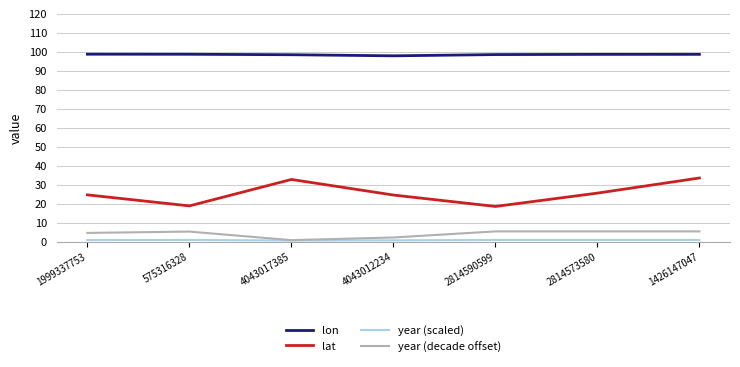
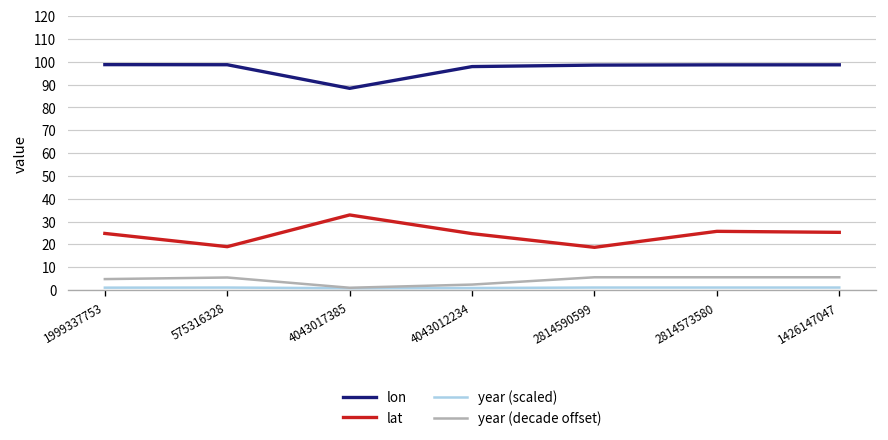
  {
    "lon": {
      "1999337753": 99,
      "575316328": 99,
-     "4043017385": 99,
+     "4043017385": 88,
      "4043012234": 98,
      "2814590599": 99,
      "2814573580": 99,
      "1426147047": 99
    },
    "lat": {
      "1999337753": 25,
      "575316328": 19,
      "4043017385": 33,
      "4043012234": 25,
      "2814590599": 19,
      "2814573580": 26,
-     "1426147047": 34
+     "1426147047": 25
    },
    "year (scaled)": {
      "1999337753": 1,
      "575316328": 1,
      "4043012234": 1,
      "2814590599": 1,
      "2814573580": 1,
      "1426147047": 1
    },
    "year (decade offset)": {
      "1999337753": 5,
      "575316328": 6,
      "4043012234": 2,
      "2814590599": 6,
      "2814573580": 6,
      "1426147047": 6
    }
  }
